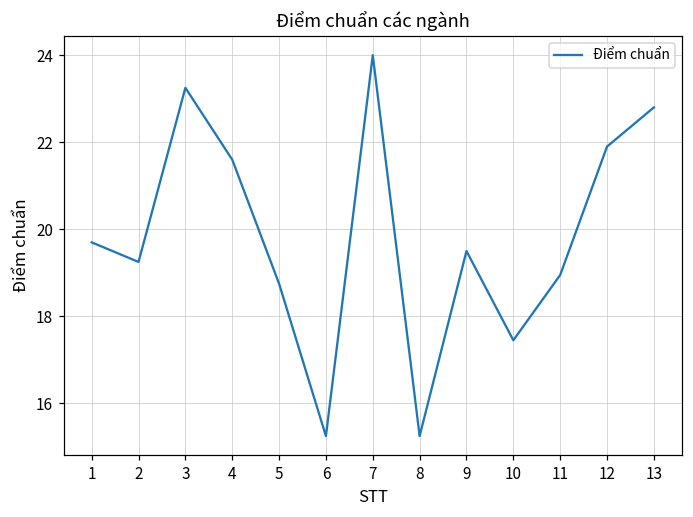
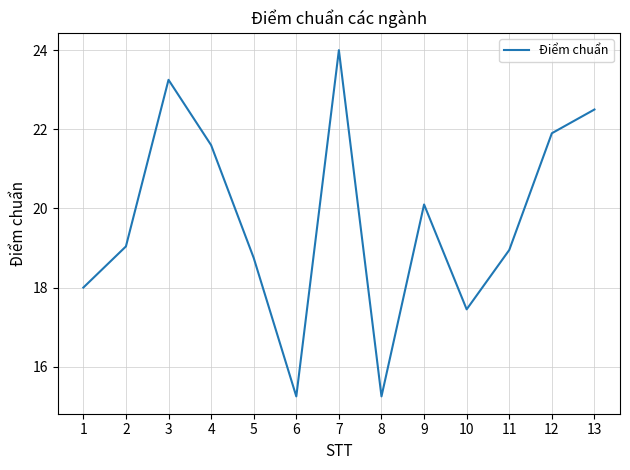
  {
-   "1": 19.7,
-   "2": 19.3,
+   "1": 18.0,
+   "2": 19.0,
    "3": 23.3,
    "4": 21.6,
    "5": 18.8,
    "6": 15.3,
    "7": 24.0,
    "8": 15.3,
-   "9": 19.5,
+   "9": 20.1,
    "10": 17.5,
    "11": 19.0,
    "12": 21.9,
-   "13": 22.8
+   "13": 22.5
  }
